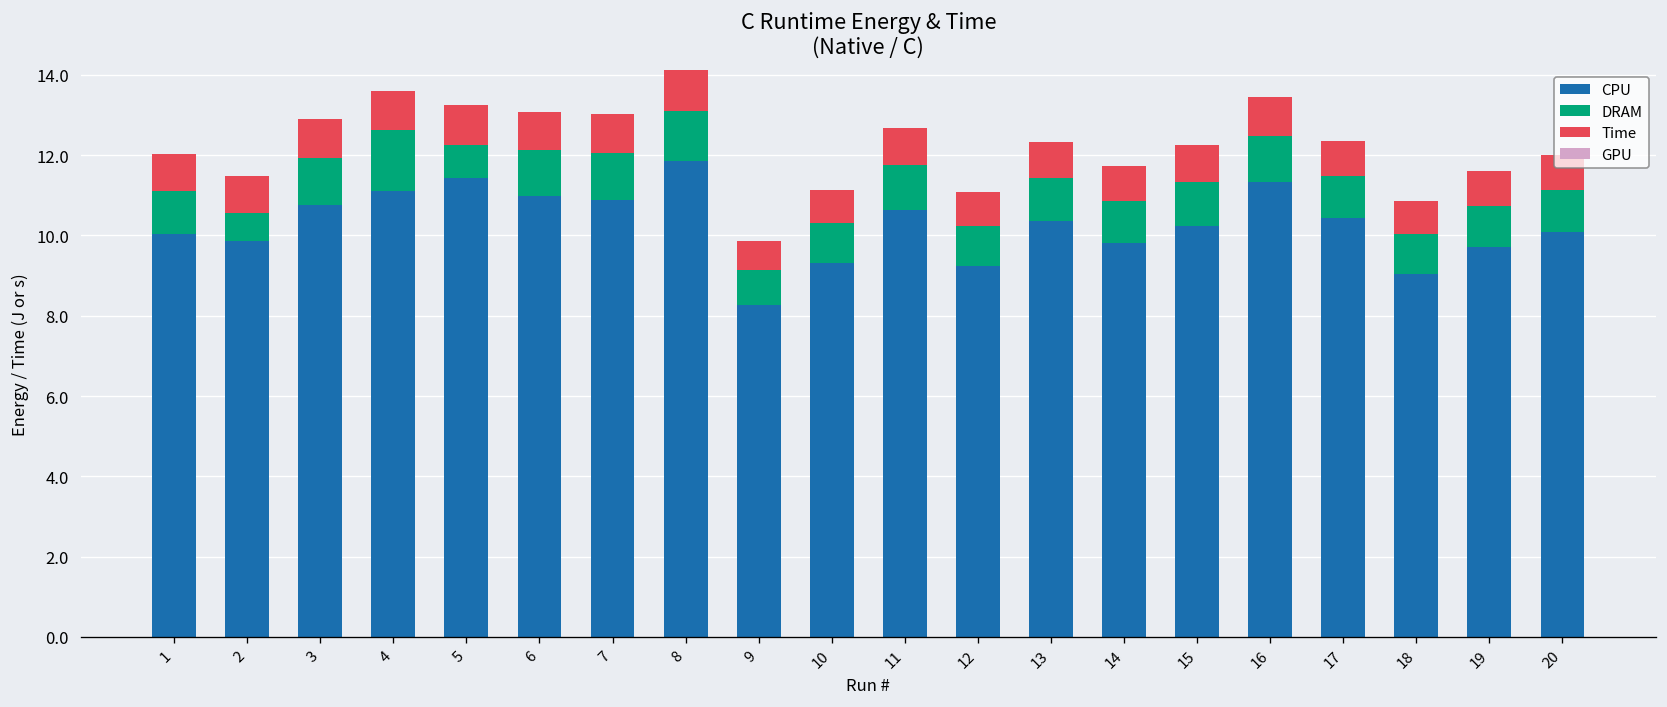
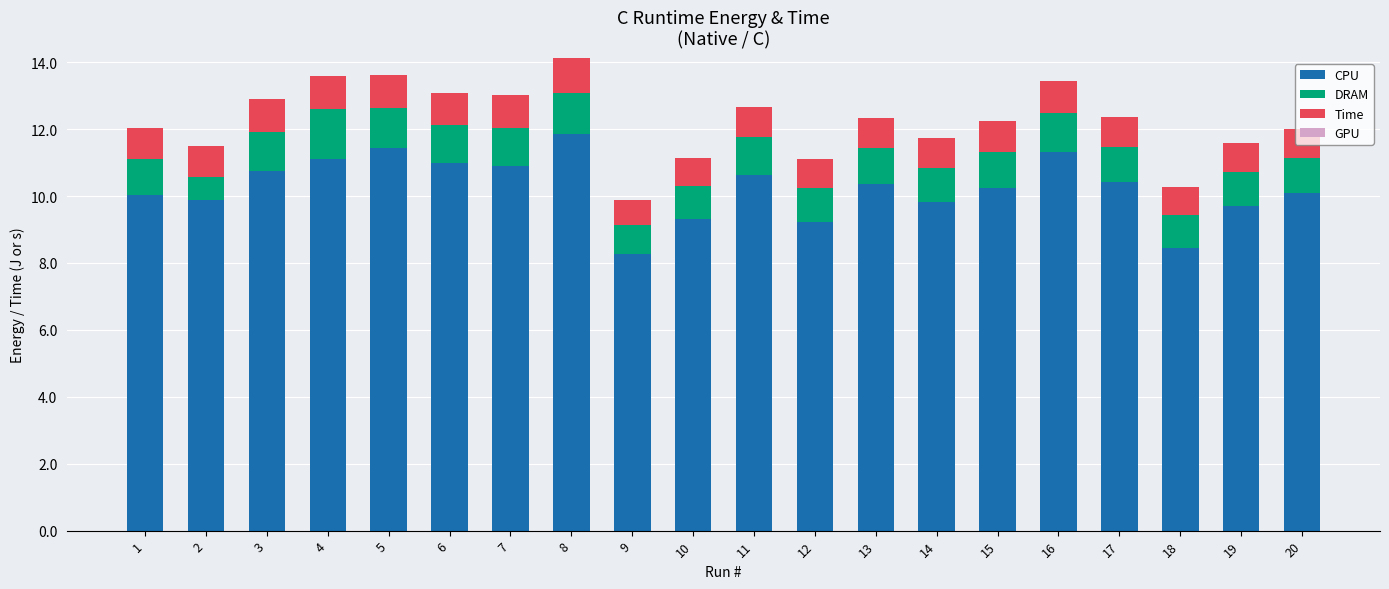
  {
    "CPU": {
      "1": 10.0,
      "2": 9.9,
      "3": 10.8,
      "4": 11.1,
      "5": 11.4,
      "6": 11.0,
      "7": 10.9,
      "8": 11.9,
      "9": 8.3,
      "10": 9.3,
      "11": 10.6,
      "12": 9.2,
      "13": 10.4,
      "14": 9.8,
      "15": 10.2,
      "16": 11.3,
      "17": 10.4,
-     "18": 9.1,
+     "18": 8.5,
      "19": 9.7,
      "20": 10.1
    },
    "DRAM": {
      "1": 1.1,
      "2": 0.7,
      "3": 1.2,
      "4": 1.5,
-     "5": 0.8,
+     "5": 1.2,
      "6": 1.1,
      "7": 1.2,
      "8": 1.2,
      "9": 0.9,
      "10": 1.0,
      "11": 1.1,
      "12": 1.0,
      "13": 1.1,
      "14": 1.0,
      "15": 1.1,
      "16": 1.2,
      "17": 1.1,
      "18": 1.0,
      "19": 1.0,
      "20": 1.0
    }
  }
